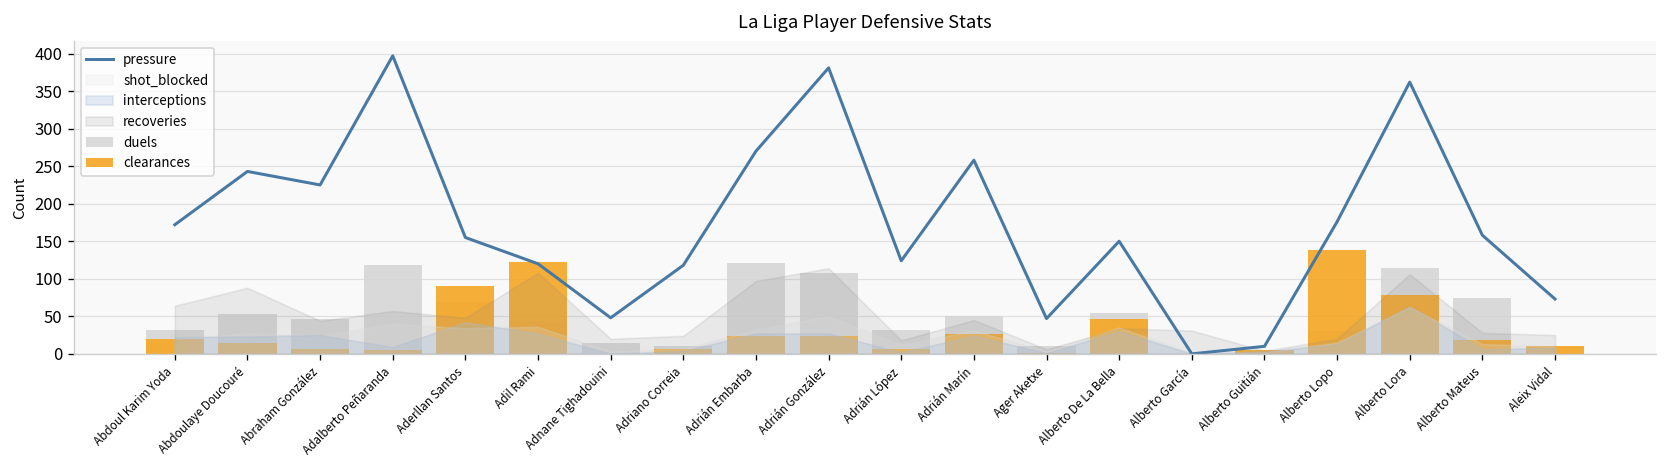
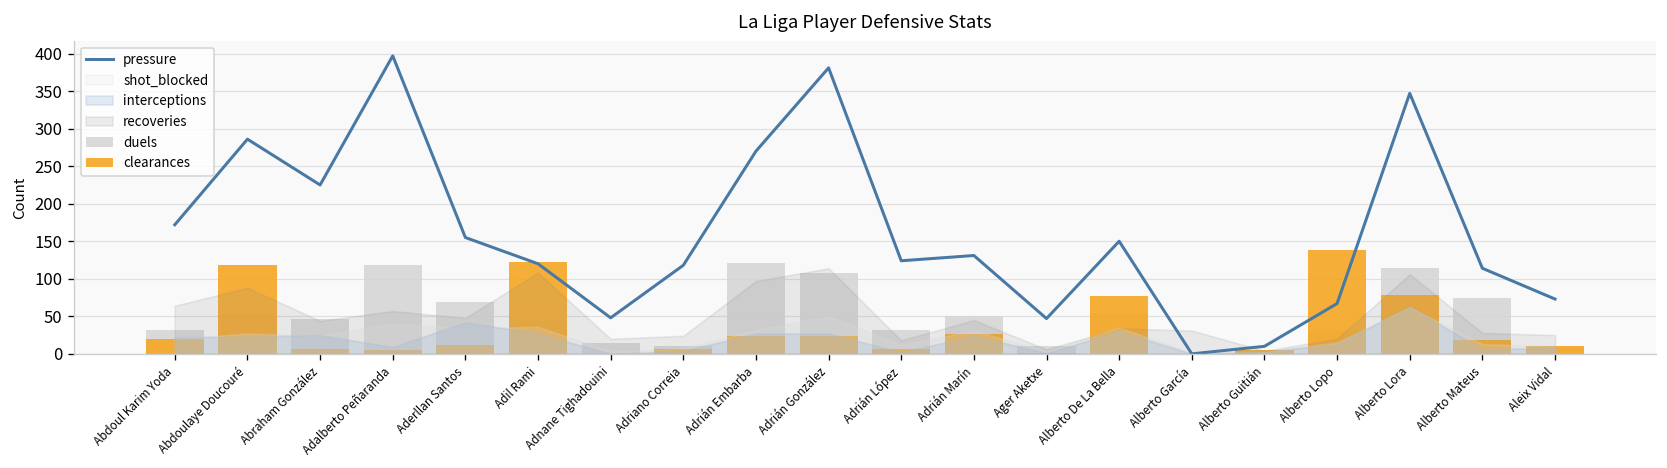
  {
    "pressure": {
      "Abdoul Karim Yoda": 170,
-     "Abdoulaye Doucouré": 240,
+     "Abdoulaye Doucouré": 290,
      "Abraham González": 230,
      "Adalberto Peñaranda": 400,
      "Aderllan Santos": 160,
      "Adil Rami": 120,
      "Adnane Tighadouini": 50,
      "Adriano Correia": 120,
      "Adrián Embarba": 270,
      "Adrián González": 380,
      "Adrián López": 120,
-     "Adrián Marín": 260,
+     "Adrián Marín": 130,
      "Ager Aketxe": 50,
      "Alberto De La Bella": 150,
      "Alberto Guitián": 10,
-     "Alberto Lopo": 180,
-     "Alberto Lora": 360,
-     "Alberto Mateus": 160,
+     "Alberto Lopo": 70,
+     "Alberto Lora": 350,
+     "Alberto Mateus": 110,
      "Aleix Vidal": 70
    },
    "clearances": {
-     "Abdoulaye Doucouré": 20,
-     "Aderllan Santos": 90,
+     "Abdoulaye Doucouré": 120,
+     "Aderllan Santos": 10,
      "Adil Rami": 120,
      "Adnane Tighadouini": 0,
-     "Alberto De La Bella": 50,
+     "Alberto De La Bella": 80,
      "Alberto García": 0,
      "Alberto Guitián": 10,
      "Alberto Lopo": 140,
      "Aleix Vidal": 10
    }
  }
